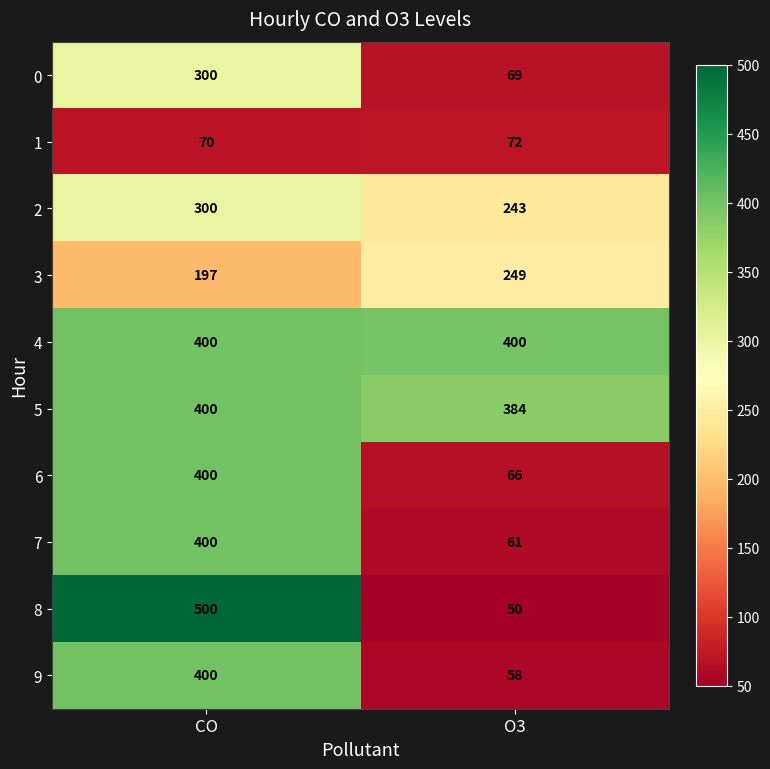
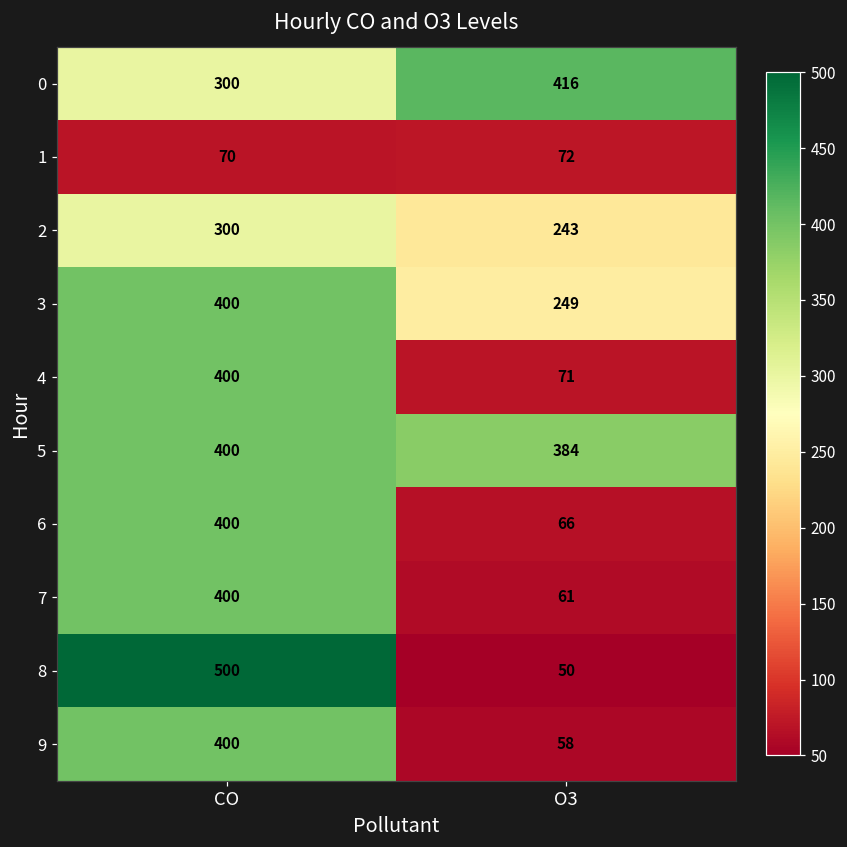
  {
    "0": {
      "CO": 300,
-     "O3": 69
+     "O3": 416
    },
    "1": {
      "CO": 70,
      "O3": 72
    },
    "2": {
      "CO": 300,
      "O3": 243
    },
    "3": {
-     "CO": 197,
+     "CO": 400,
      "O3": 249
    },
    "4": {
      "CO": 400,
-     "O3": 400
+     "O3": 71
    },
    "5": {
      "CO": 400,
      "O3": 384
    },
    "6": {
      "CO": 400,
      "O3": 66
    },
    "7": {
      "CO": 400,
      "O3": 61
    },
    "8": {
      "CO": 500,
      "O3": 50
    },
    "9": {
      "CO": 400,
      "O3": 58
    }
  }
